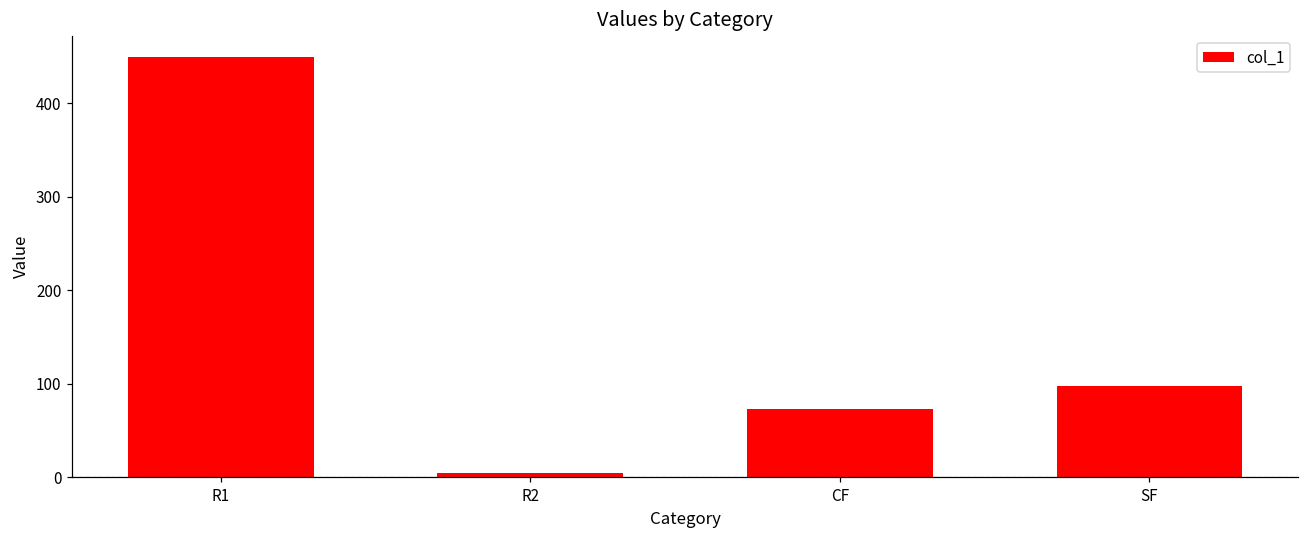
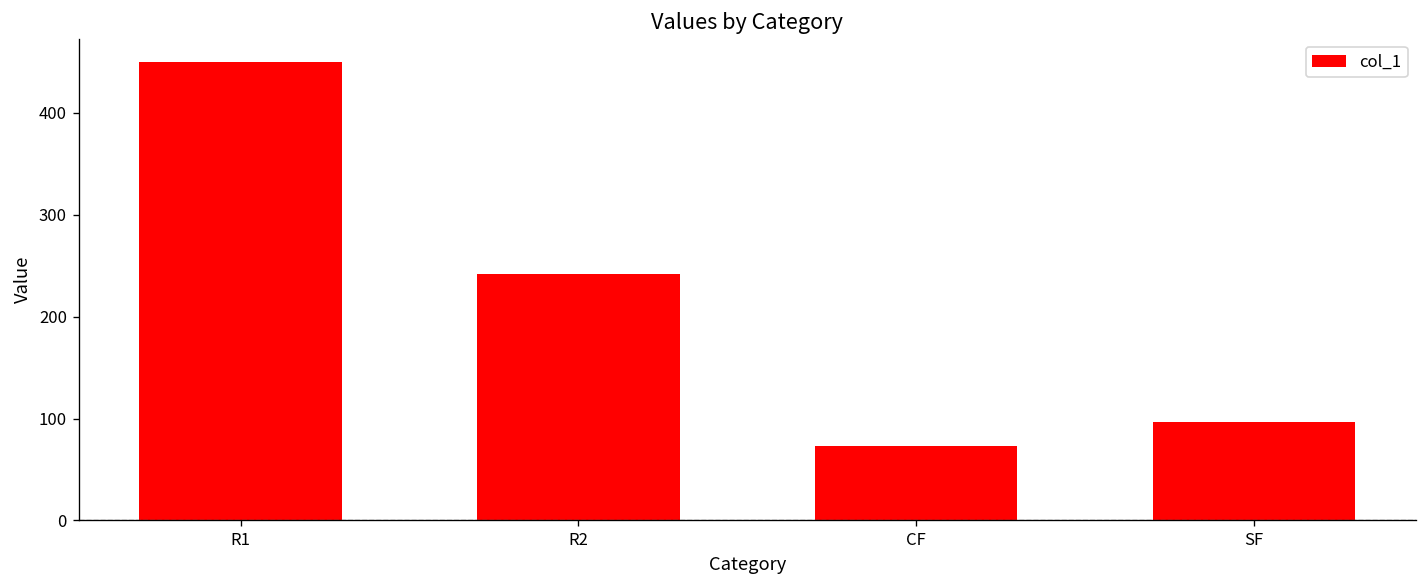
  {
    "R1": 450,
-   "R2": 0,
+   "R2": 240,
    "CF": 70,
    "SF": 100
  }
